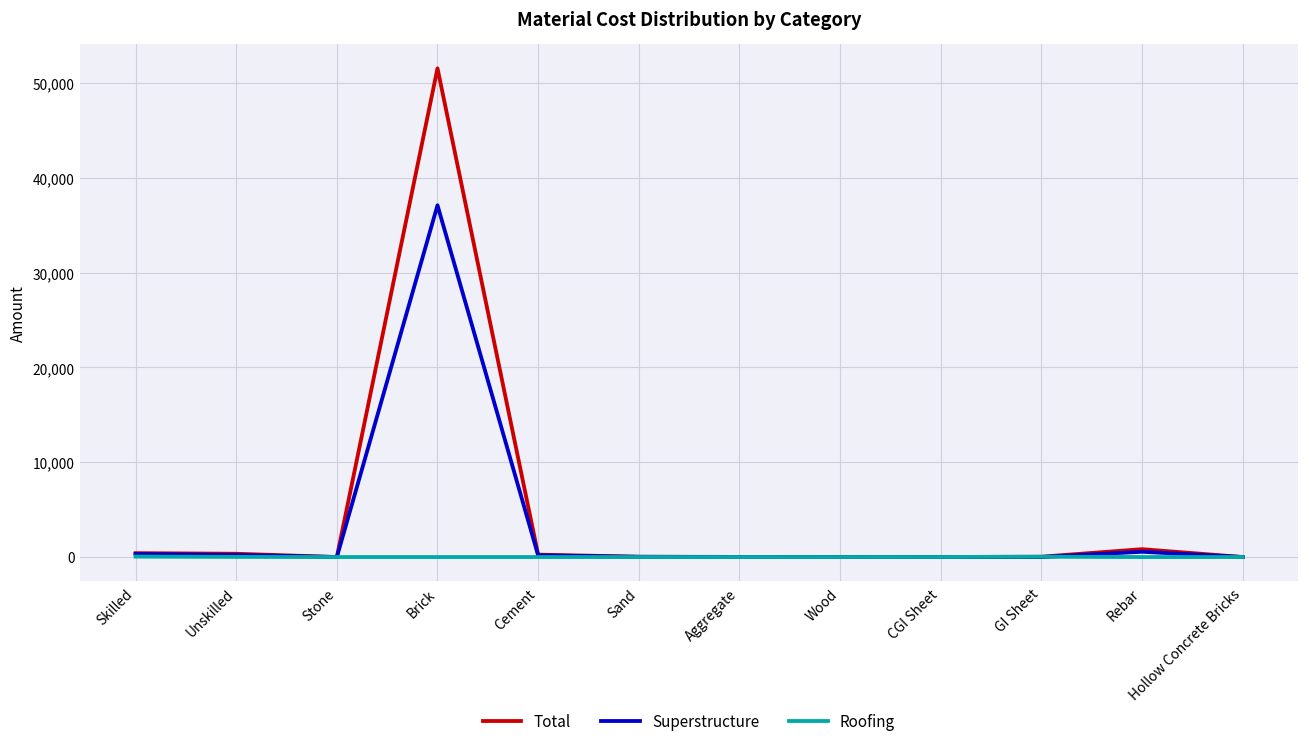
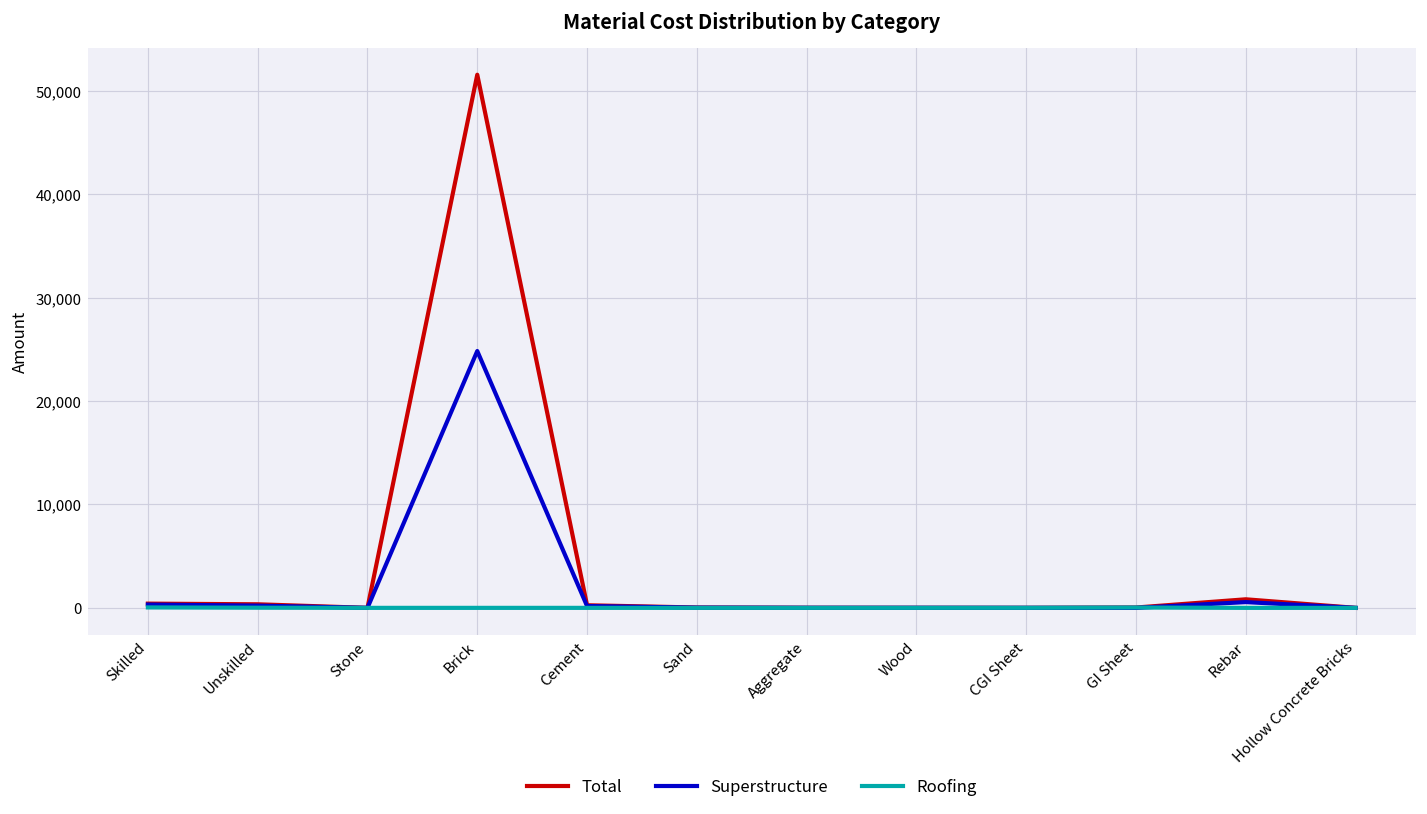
  {
    "Total": {
      "Brick": "52,000"
    },
    "Superstructure": {
-     "Brick": "37,000"
+     "Brick": "25,000"
    },
    "Roofing": {
      "Brick": "0",
      "Rebar": "0"
    }
  }
